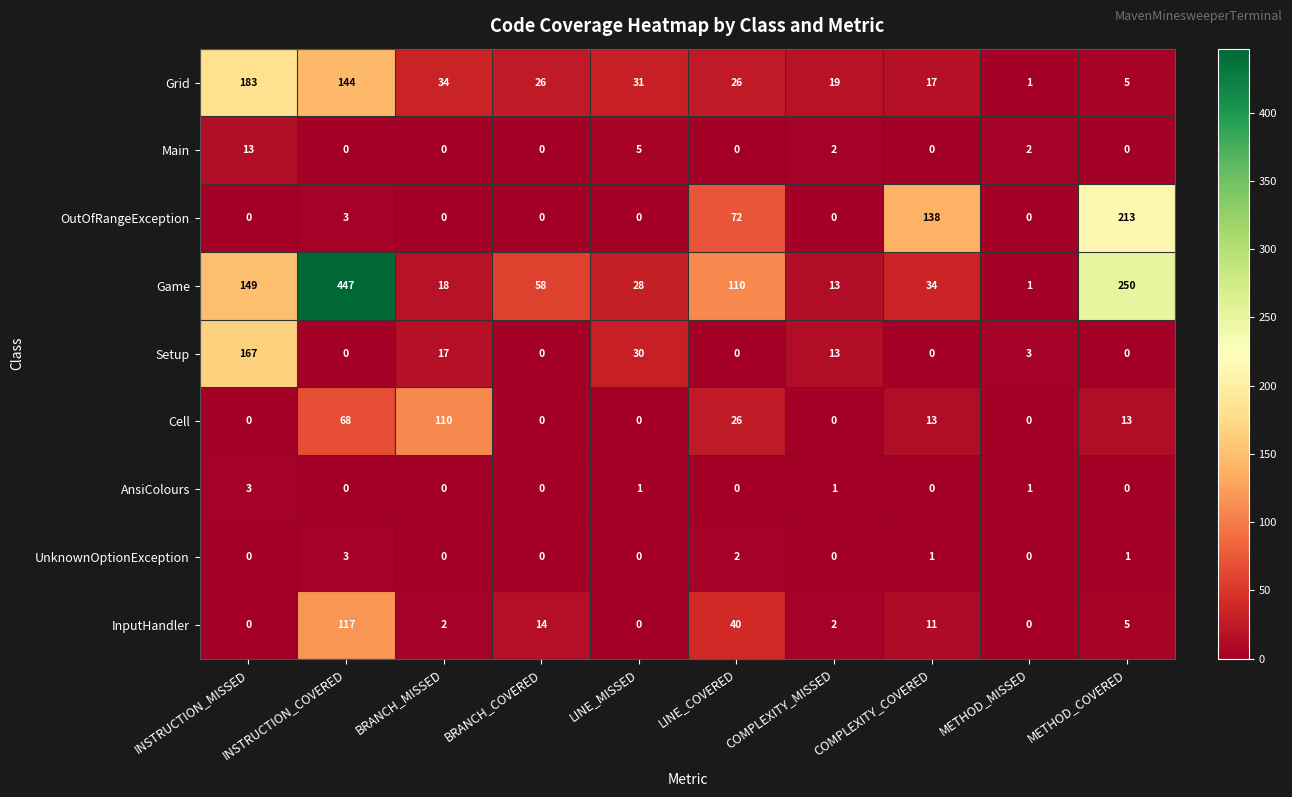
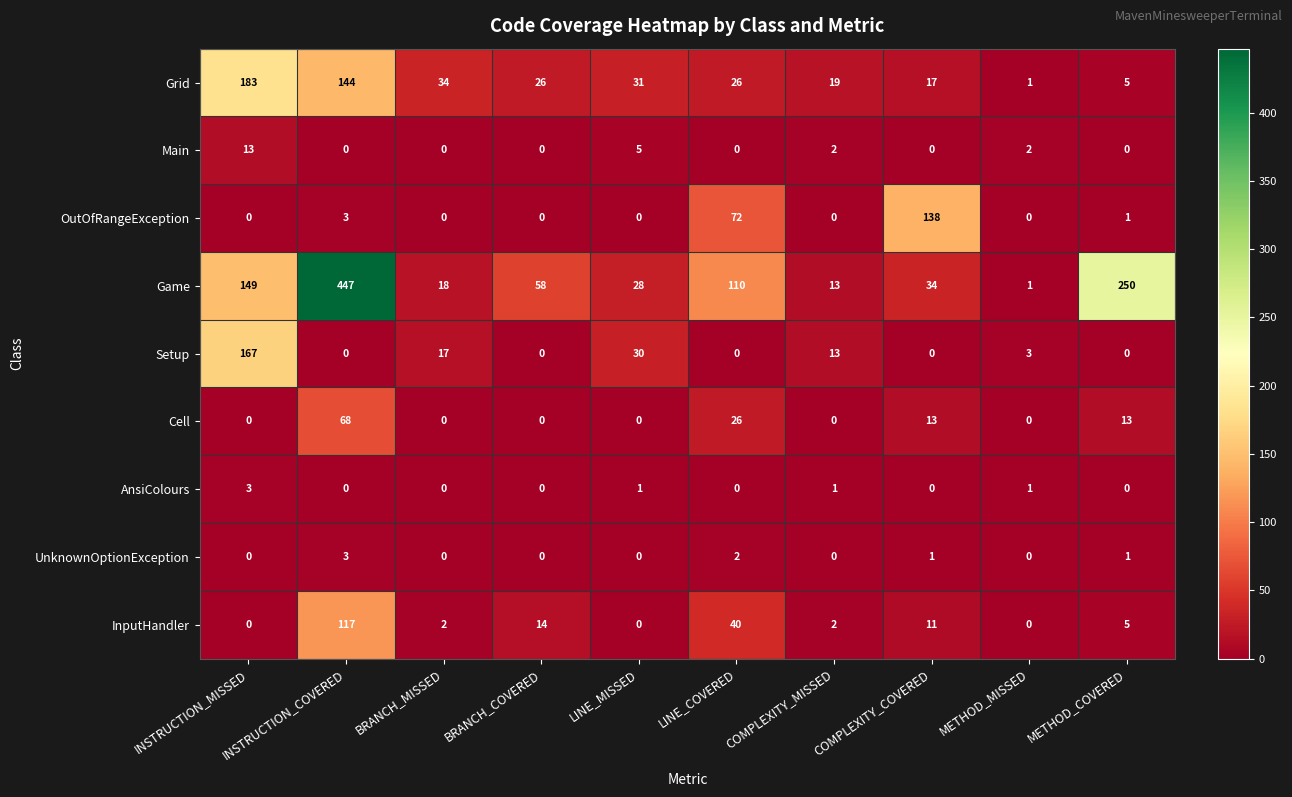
  {
    "Grid": {
      "INSTRUCTION_MISSED": 183,
      "INSTRUCTION_COVERED": 144,
      "BRANCH_MISSED": 34,
      "BRANCH_COVERED": 26,
      "LINE_MISSED": 31,
      "LINE_COVERED": 26,
      "COMPLEXITY_MISSED": 19,
      "COMPLEXITY_COVERED": 17,
      "METHOD_MISSED": 1,
      "METHOD_COVERED": 5
    },
    "Main": {
      "INSTRUCTION_MISSED": 13,
      "INSTRUCTION_COVERED": 0,
      "BRANCH_MISSED": 0,
      "BRANCH_COVERED": 0,
      "LINE_MISSED": 5,
      "LINE_COVERED": 0,
      "COMPLEXITY_MISSED": 2,
      "COMPLEXITY_COVERED": 0,
      "METHOD_MISSED": 2,
      "METHOD_COVERED": 0
    },
    "OutOfRangeException": {
      "INSTRUCTION_MISSED": 0,
      "INSTRUCTION_COVERED": 3,
      "BRANCH_MISSED": 0,
      "BRANCH_COVERED": 0,
      "LINE_MISSED": 0,
      "LINE_COVERED": 72,
      "COMPLEXITY_MISSED": 0,
      "COMPLEXITY_COVERED": 138,
      "METHOD_MISSED": 0,
-     "METHOD_COVERED": 213
+     "METHOD_COVERED": 1
    },
    "Game": {
      "INSTRUCTION_MISSED": 149,
      "INSTRUCTION_COVERED": 447,
      "BRANCH_MISSED": 18,
      "BRANCH_COVERED": 58,
      "LINE_MISSED": 28,
      "LINE_COVERED": 110,
      "COMPLEXITY_MISSED": 13,
      "COMPLEXITY_COVERED": 34,
      "METHOD_MISSED": 1,
      "METHOD_COVERED": 250
    },
    "Setup": {
      "INSTRUCTION_MISSED": 167,
      "INSTRUCTION_COVERED": 0,
      "BRANCH_MISSED": 17,
      "BRANCH_COVERED": 0,
      "LINE_MISSED": 30,
      "LINE_COVERED": 0,
      "COMPLEXITY_MISSED": 13,
      "COMPLEXITY_COVERED": 0,
      "METHOD_MISSED": 3,
      "METHOD_COVERED": 0
    },
    "Cell": {
      "INSTRUCTION_MISSED": 0,
      "INSTRUCTION_COVERED": 68,
-     "BRANCH_MISSED": 110,
+     "BRANCH_MISSED": 0,
      "BRANCH_COVERED": 0,
      "LINE_MISSED": 0,
      "LINE_COVERED": 26,
      "COMPLEXITY_MISSED": 0,
      "COMPLEXITY_COVERED": 13,
      "METHOD_MISSED": 0,
      "METHOD_COVERED": 13
    },
    "AnsiColours": {
      "INSTRUCTION_MISSED": 3,
      "INSTRUCTION_COVERED": 0,
      "BRANCH_MISSED": 0,
      "BRANCH_COVERED": 0,
      "LINE_MISSED": 1,
      "LINE_COVERED": 0,
      "COMPLEXITY_MISSED": 1,
      "COMPLEXITY_COVERED": 0,
      "METHOD_MISSED": 1,
      "METHOD_COVERED": 0
    },
    "UnknownOptionException": {
      "INSTRUCTION_MISSED": 0,
      "INSTRUCTION_COVERED": 3,
      "BRANCH_MISSED": 0,
      "BRANCH_COVERED": 0,
      "LINE_MISSED": 0,
      "LINE_COVERED": 2,
      "COMPLEXITY_MISSED": 0,
      "COMPLEXITY_COVERED": 1,
      "METHOD_MISSED": 0,
      "METHOD_COVERED": 1
    },
    "InputHandler": {
      "INSTRUCTION_MISSED": 0,
      "INSTRUCTION_COVERED": 117,
      "BRANCH_MISSED": 2,
      "BRANCH_COVERED": 14,
      "LINE_MISSED": 0,
      "LINE_COVERED": 40,
      "COMPLEXITY_MISSED": 2,
      "COMPLEXITY_COVERED": 11,
      "METHOD_MISSED": 0,
      "METHOD_COVERED": 5
    }
  }
